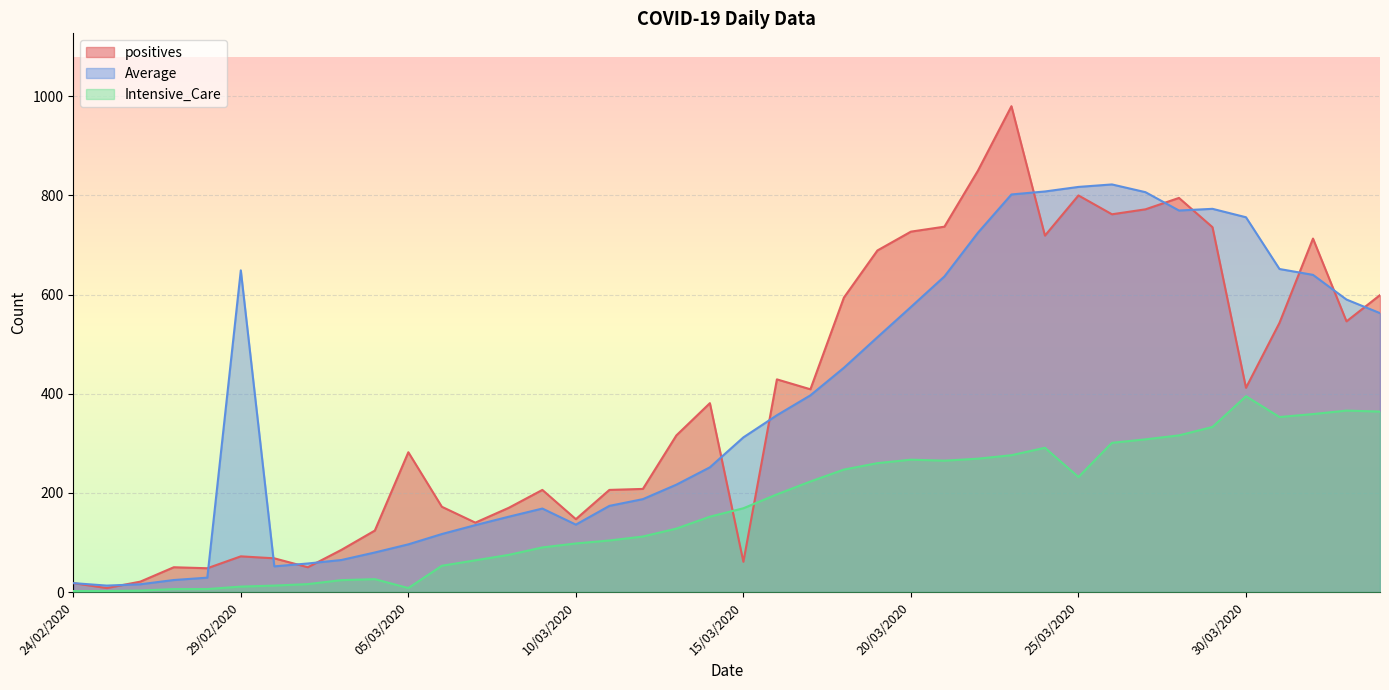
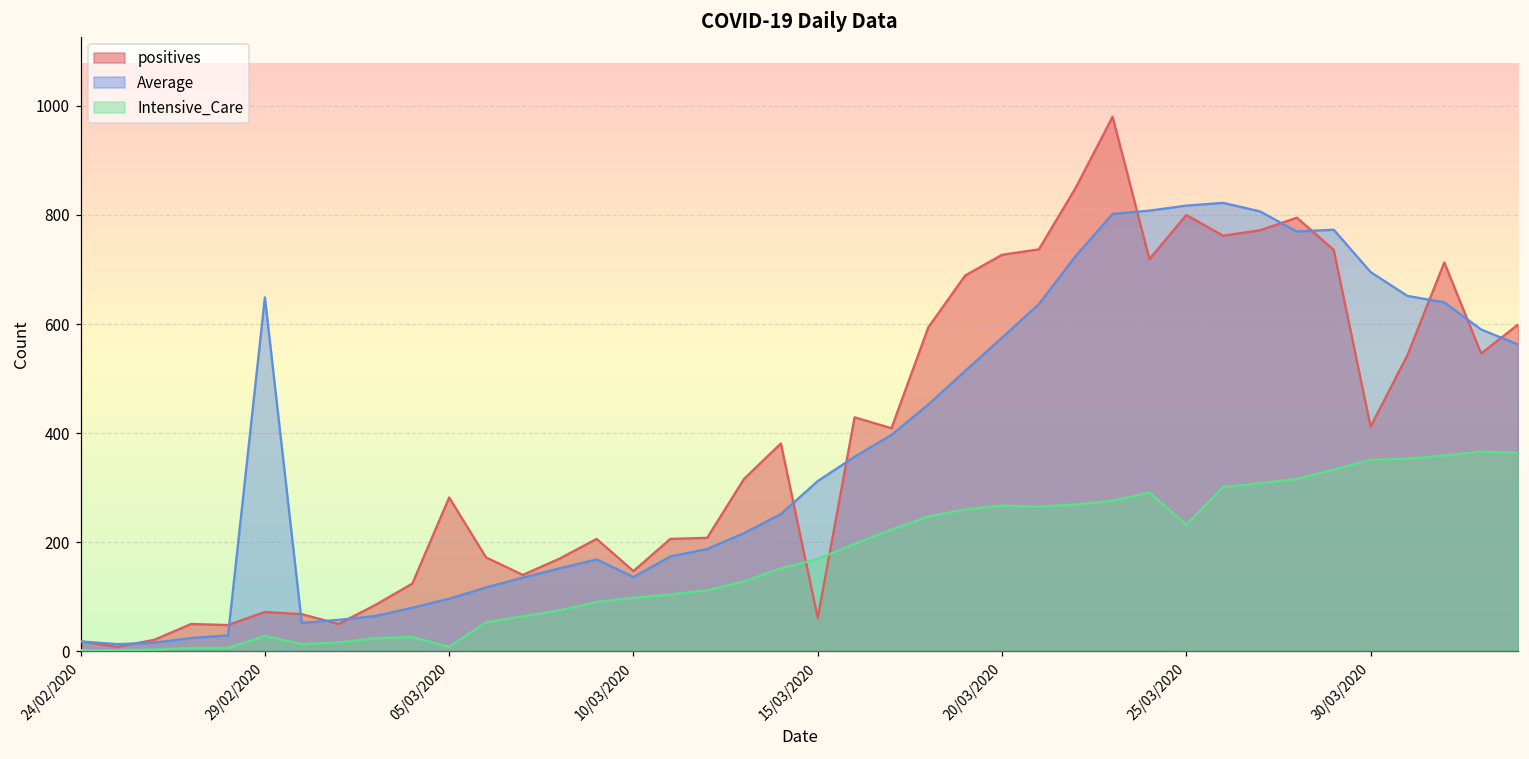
  {
    "positives": {
      "29/02/2020": 70,
      "05/03/2020": 280,
      "10/03/2020": 150,
      "15/03/2020": 60,
      "20/03/2020": 730,
      "25/03/2020": 800,
      "30/03/2020": 410
    },
    "Average": {
      "29/02/2020": 650,
      "05/03/2020": 100,
      "10/03/2020": 140,
      "15/03/2020": 310,
      "20/03/2020": 580,
      "25/03/2020": 820,
-     "30/03/2020": 760
+     "30/03/2020": 700
    },
    "Intensive_Care": {
      "24/02/2020": 0,
-     "29/02/2020": 10,
+     "29/02/2020": 30,
      "05/03/2020": 10,
      "10/03/2020": 100,
      "15/03/2020": 170,
      "20/03/2020": 270,
      "25/03/2020": 230,
-     "30/03/2020": 400
+     "30/03/2020": 350
    }
  }
